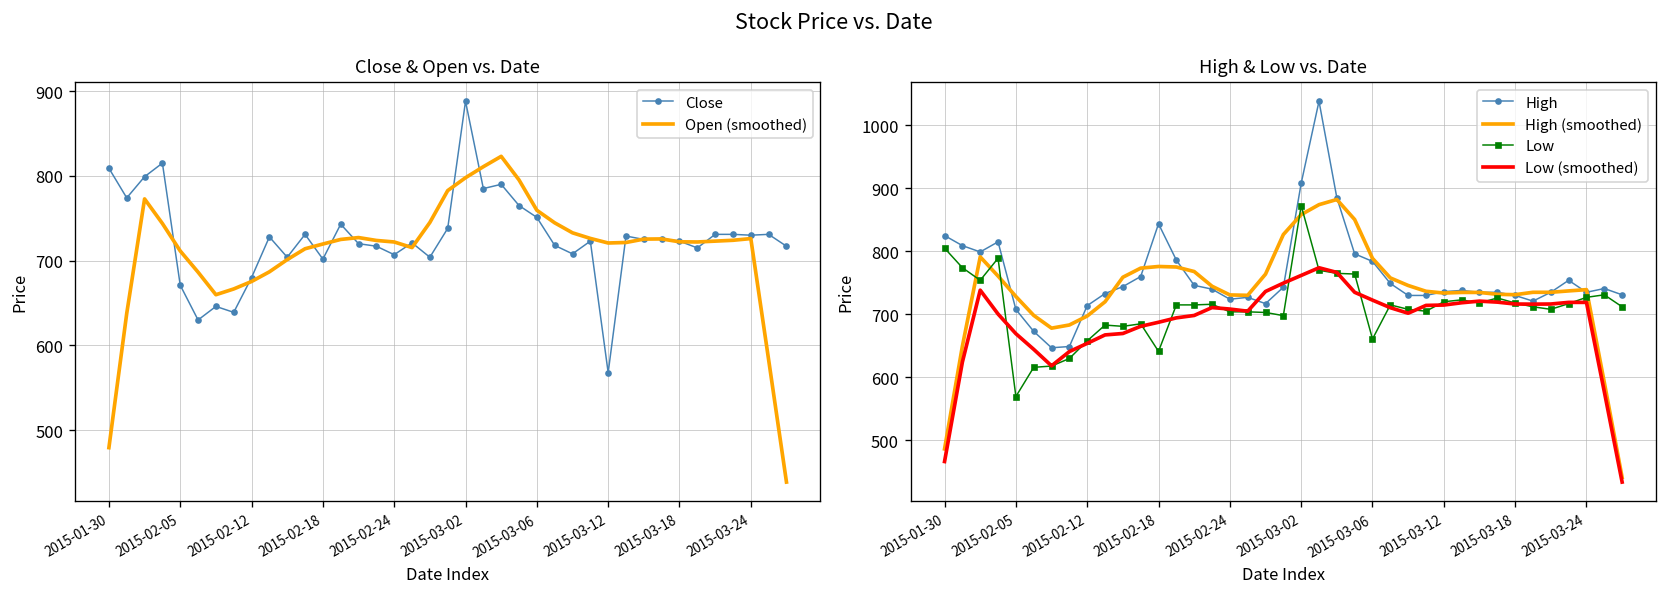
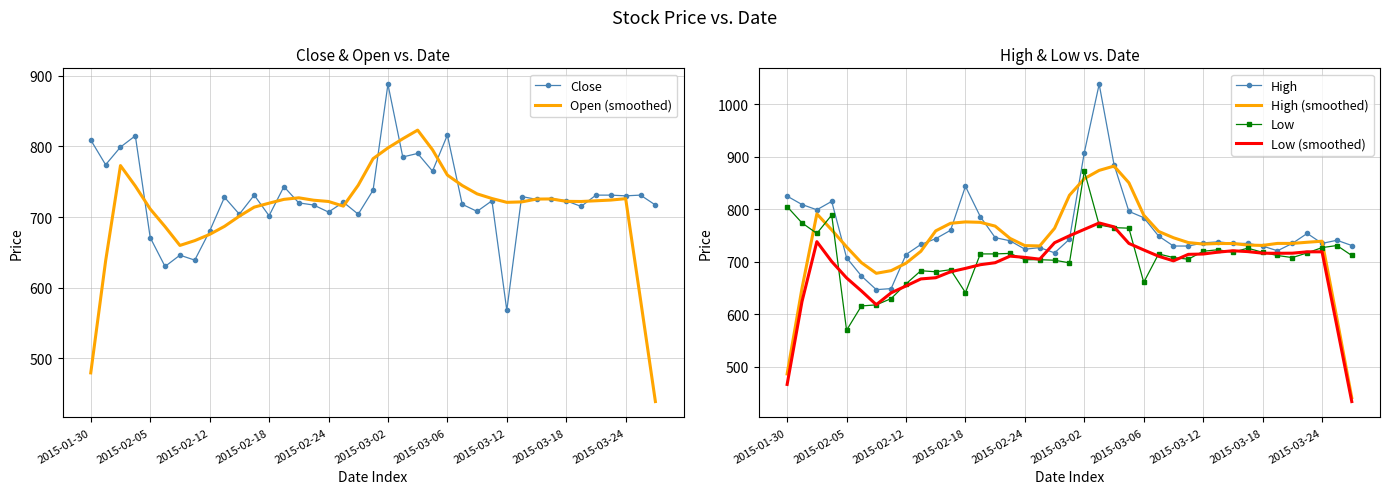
  {
    "Close & Open vs. Date": {
      "Close": {
        "2015-01-30": 810,
        "2015-02-05": 670,
        "2015-02-12": 680,
        "2015-02-18": 700,
        "2015-02-24": 710,
        "2015-03-02": 890,
-       "2015-03-06": 750,
+       "2015-03-06": 820,
        "2015-03-12": 570,
        "2015-03-24": 730
      },
      "Open (smoothed)": {
        "2015-01-30": 480,
        "2015-02-05": 710,
        "2015-02-12": 680,
        "2015-02-18": 720,
        "2015-02-24": 720,
        "2015-03-02": 800,
        "2015-03-06": 760,
        "2015-03-12": 720,
        "2015-03-24": 730
      }
    },
    "High & Low vs. Date": {
      "High": {
        "2015-01-30": 830,
        "2015-02-05": 710,
        "2015-02-12": 710,
        "2015-02-18": 840,
        "2015-02-24": 720,
        "2015-03-02": 910,
        "2015-03-06": 780
      },
      "High (smoothed)": {
        "2015-01-30": 490,
        "2015-02-05": 730,
        "2015-02-12": 700,
        "2015-02-18": 780,
        "2015-02-24": 730,
        "2015-03-02": 860,
        "2015-03-06": 790
      },
      "Low": {
        "2015-01-30": 810,
        "2015-02-05": 570,
        "2015-02-18": 640,
        "2015-03-02": 870,
        "2015-03-06": 660,
        "2015-03-12": 720,
        "2015-03-24": 730
      },
      "Low (smoothed)": {
        "2015-01-30": 470,
        "2015-02-05": 670,
        "2015-02-18": 690,
        "2015-03-02": 760,
        "2015-03-06": 720,
        "2015-03-12": 710,
        "2015-03-24": 720
      }
    }
  }
